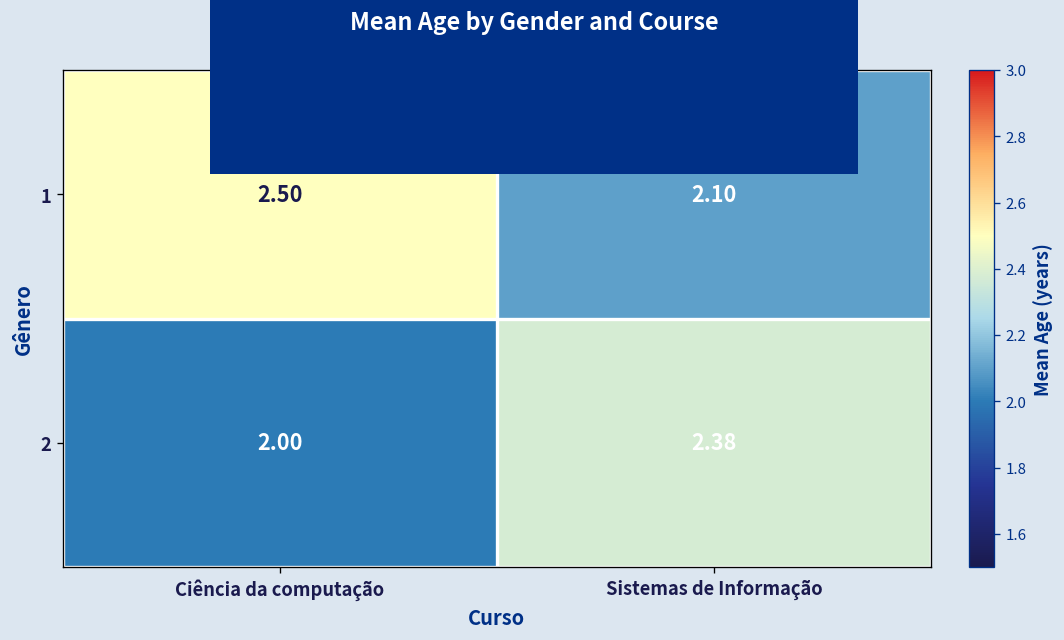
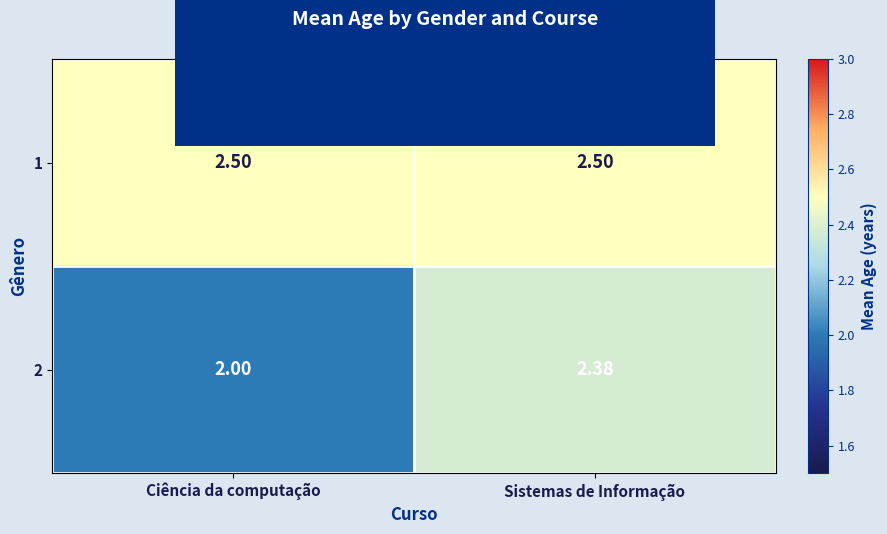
  {
    "1": {
      "Ciência da computação": 2.50,
-     "Sistemas de Informação": 2.10
+     "Sistemas de Informação": 2.50
    },
    "2": {
      "Ciência da computação": 2.00
    }
  }
